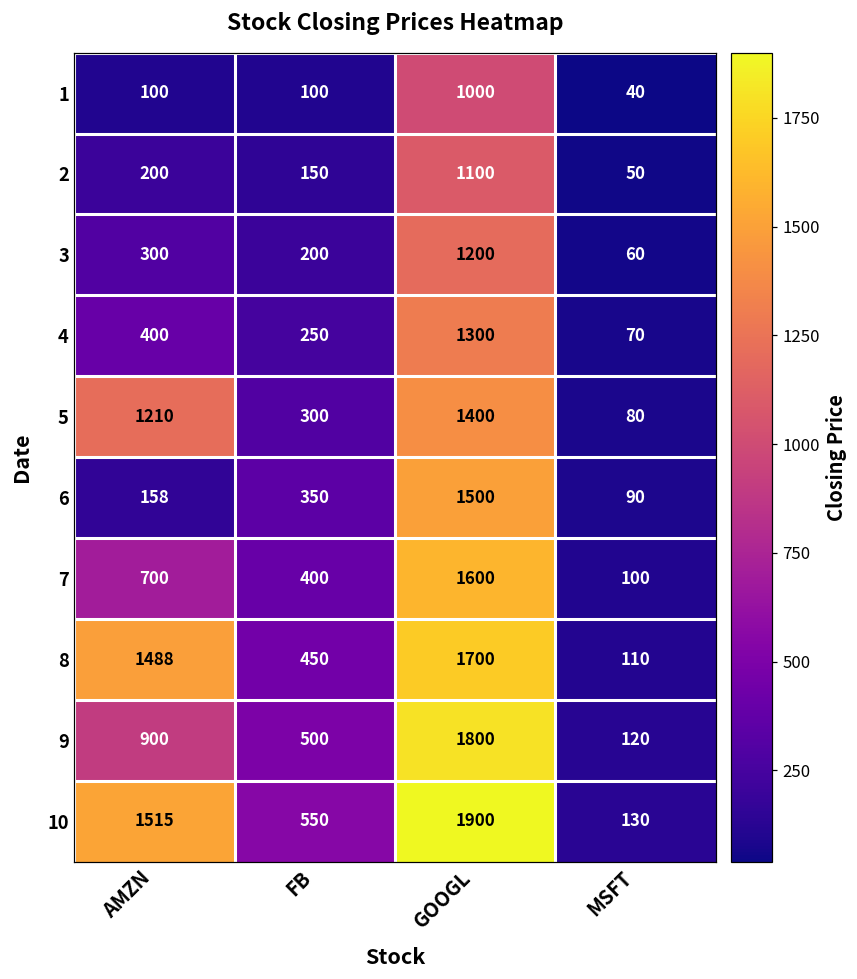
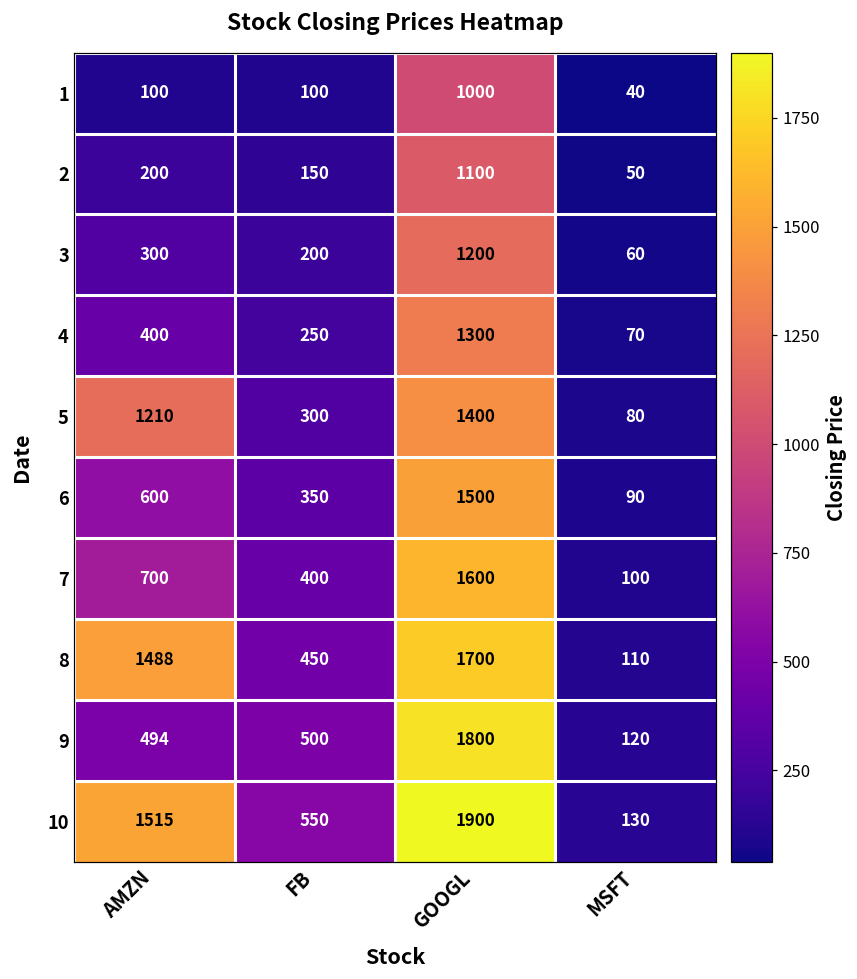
  {
    "1": {
      "AMZN": 100,
      "FB": 100,
      "GOOGL": 1000,
      "MSFT": 40
    },
    "2": {
      "AMZN": 200,
      "FB": 150,
      "GOOGL": 1100,
      "MSFT": 50
    },
    "3": {
      "AMZN": 300,
      "FB": 200,
      "GOOGL": 1200,
      "MSFT": 60
    },
    "4": {
      "AMZN": 400,
      "FB": 250,
      "GOOGL": 1300,
      "MSFT": 70
    },
    "5": {
      "AMZN": 1210,
      "FB": 300,
      "GOOGL": 1400,
      "MSFT": 80
    },
    "6": {
-     "AMZN": 158,
+     "AMZN": 600,
      "FB": 350,
      "GOOGL": 1500,
      "MSFT": 90
    },
    "7": {
      "AMZN": 700,
      "FB": 400,
      "GOOGL": 1600,
      "MSFT": 100
    },
    "8": {
      "AMZN": 1488,
      "FB": 450,
      "GOOGL": 1700,
      "MSFT": 110
    },
    "9": {
-     "AMZN": 900,
+     "AMZN": 494,
      "FB": 500,
      "GOOGL": 1800,
      "MSFT": 120
    },
    "10": {
      "AMZN": 1515,
      "FB": 550,
      "GOOGL": 1900,
      "MSFT": 130
    }
  }
